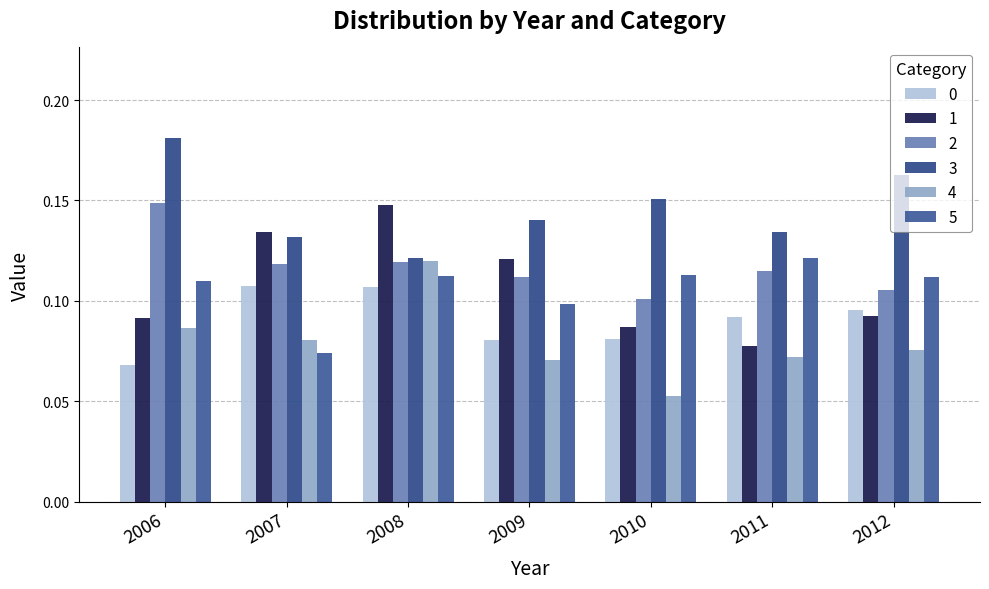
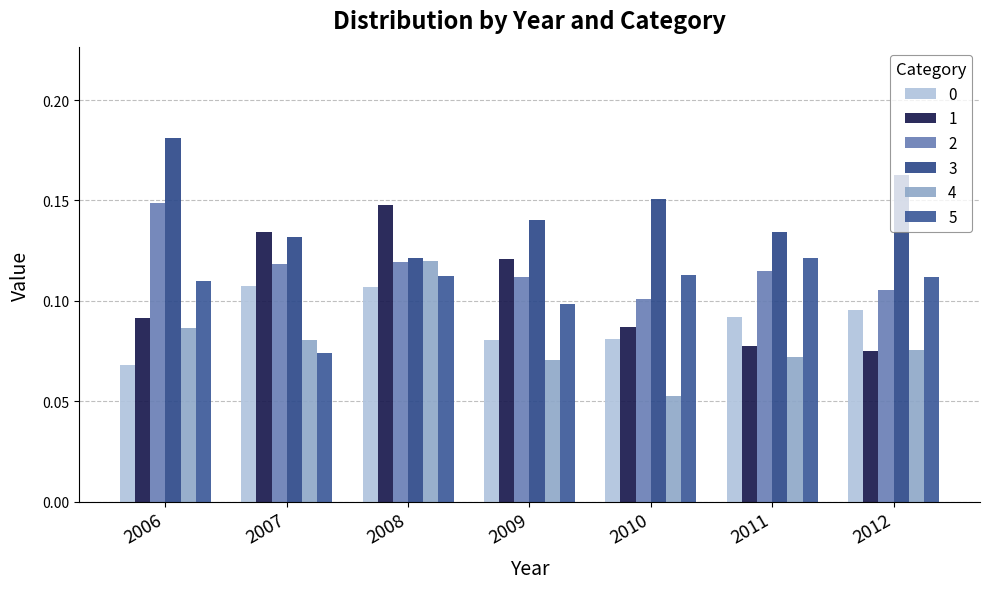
  {
    "1": {
      "2006": 0.091,
      "2007": 0.134,
      "2008": 0.148,
      "2009": 0.121,
      "2010": 0.087,
      "2011": 0.077,
-     "2012": 0.092
+     "2012": 0.075
    }
  }
